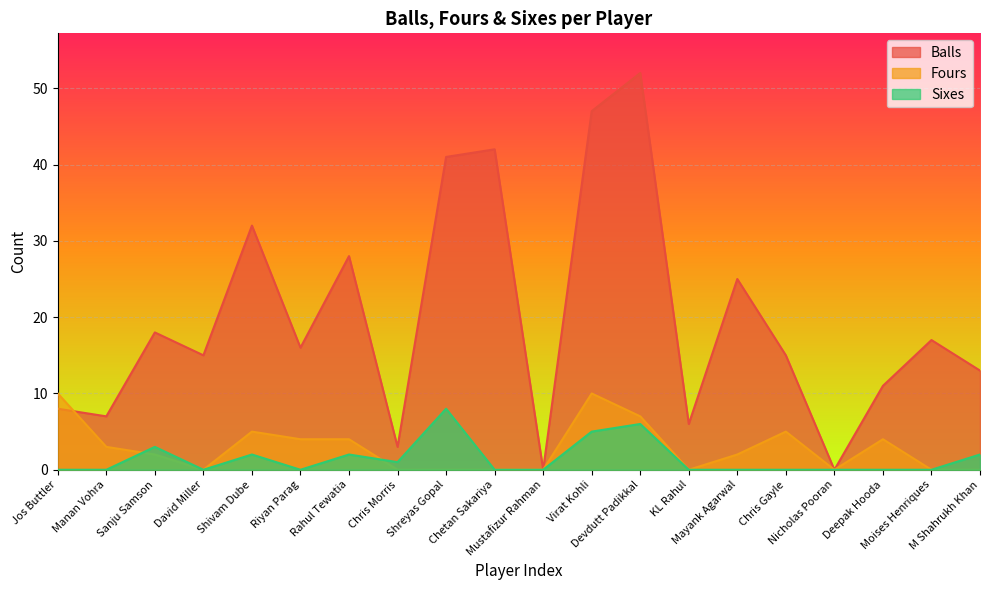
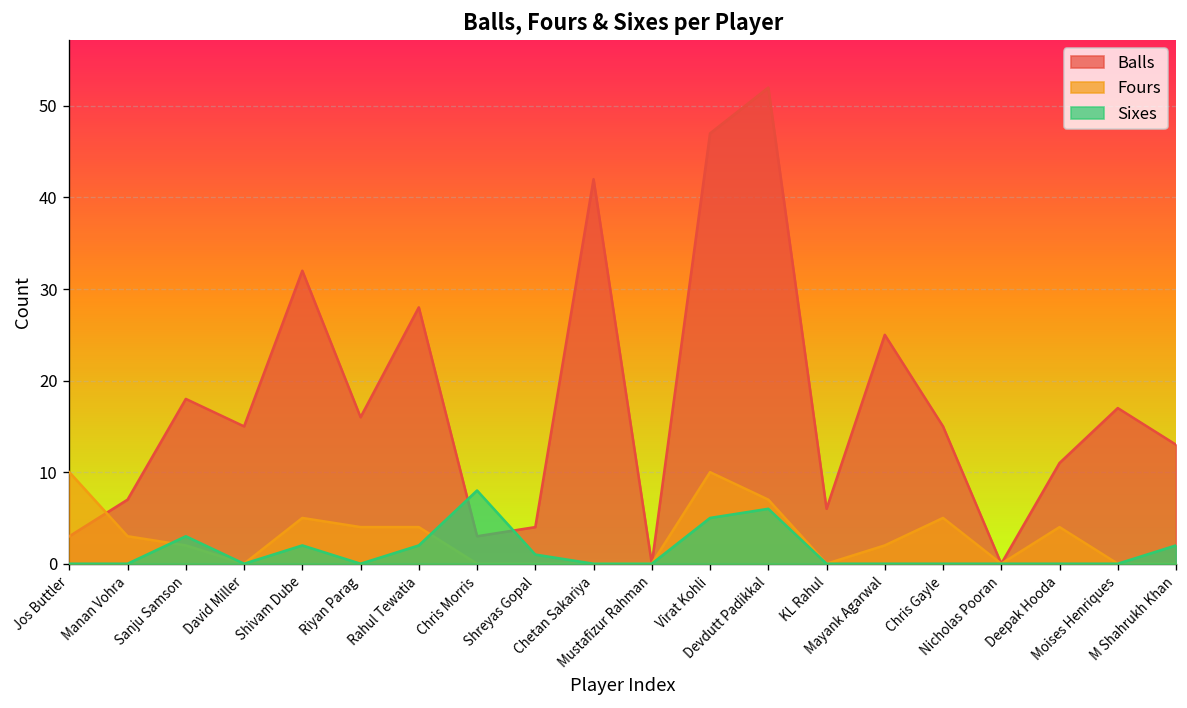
  {
    "Balls": {
-     "Jos Buttler": 8,
+     "Jos Buttler": 3,
      "Manan Vohra": 7,
      "Sanju Samson": 18,
      "David Miller": 15,
      "Shivam Dube": 32,
      "Riyan Parag": 16,
      "Rahul Tewatia": 28,
      "Chris Morris": 3,
-     "Shreyas Gopal": 41,
+     "Shreyas Gopal": 4,
      "Chetan Sakariya": 42,
      "Virat Kohli": 47,
      "Devdutt Padikkal": 52,
      "KL Rahul": 6,
      "Mayank Agarwal": 25,
      "Chris Gayle": 15,
      "Deepak Hooda": 11,
      "Moises Henriques": 17,
      "M Shahrukh Khan": 13
    },
    "Fours": {
      "Jos Buttler": 10,
      "Manan Vohra": 3,
      "Sanju Samson": 2,
      "Shivam Dube": 5,
      "Riyan Parag": 4,
      "Rahul Tewatia": 4,
      "Chris Morris": 0,
      "Shreyas Gopal": 0,
      "Virat Kohli": 10,
      "Devdutt Padikkal": 7,
      "Mayank Agarwal": 2,
      "Chris Gayle": 5,
      "Deepak Hooda": 4,
      "M Shahrukh Khan": 0
    },
    "Sixes": {
      "Jos Buttler": 0,
      "Manan Vohra": 0,
      "Sanju Samson": 3,
      "Shivam Dube": 2,
      "Riyan Parag": 0,
      "Rahul Tewatia": 2,
-     "Chris Morris": 1,
-     "Shreyas Gopal": 8,
+     "Chris Morris": 8,
+     "Shreyas Gopal": 1,
      "Virat Kohli": 5,
      "Devdutt Padikkal": 6,
      "Mayank Agarwal": 0,
      "Chris Gayle": 0,
      "Deepak Hooda": 0,
      "M Shahrukh Khan": 2
    }
  }
